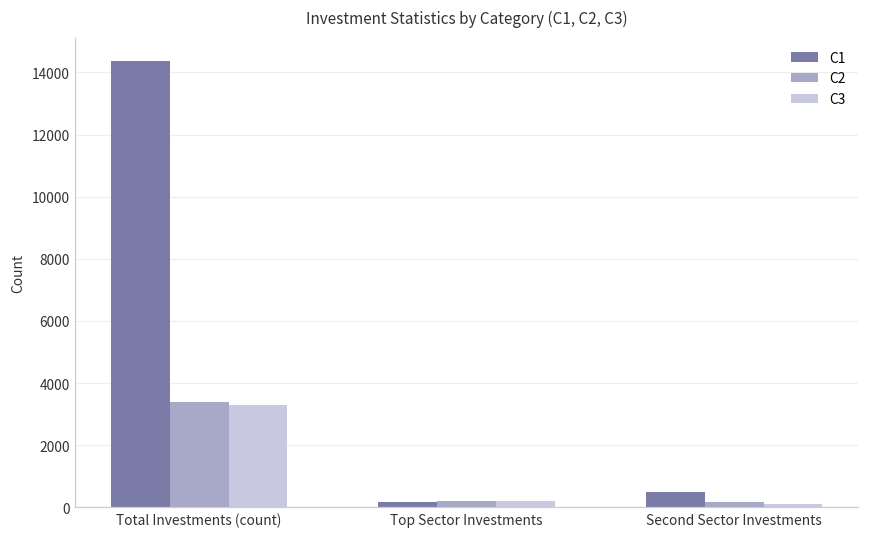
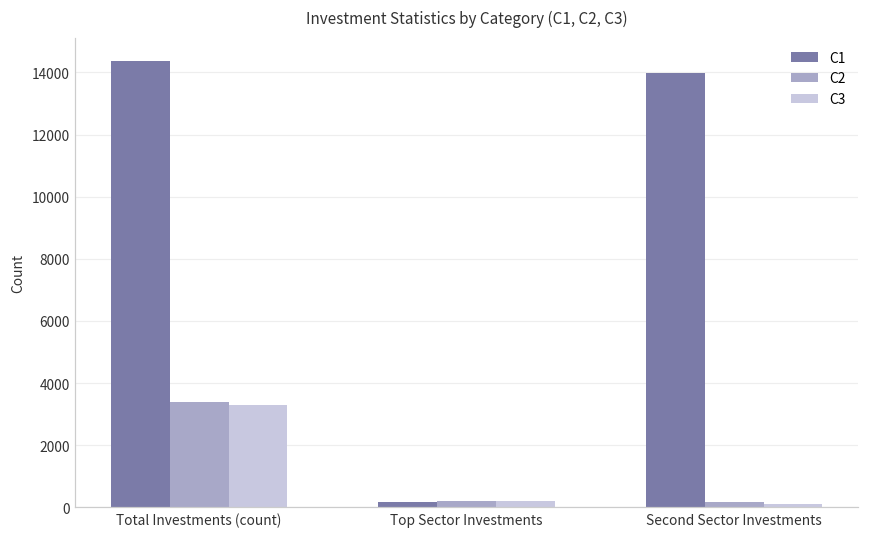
  {
    "C1": {
      "Total Investments (count)": 14400,
      "Top Sector Investments": 200,
-     "Second Sector Investments": 500
+     "Second Sector Investments": 14000
    }
  }
